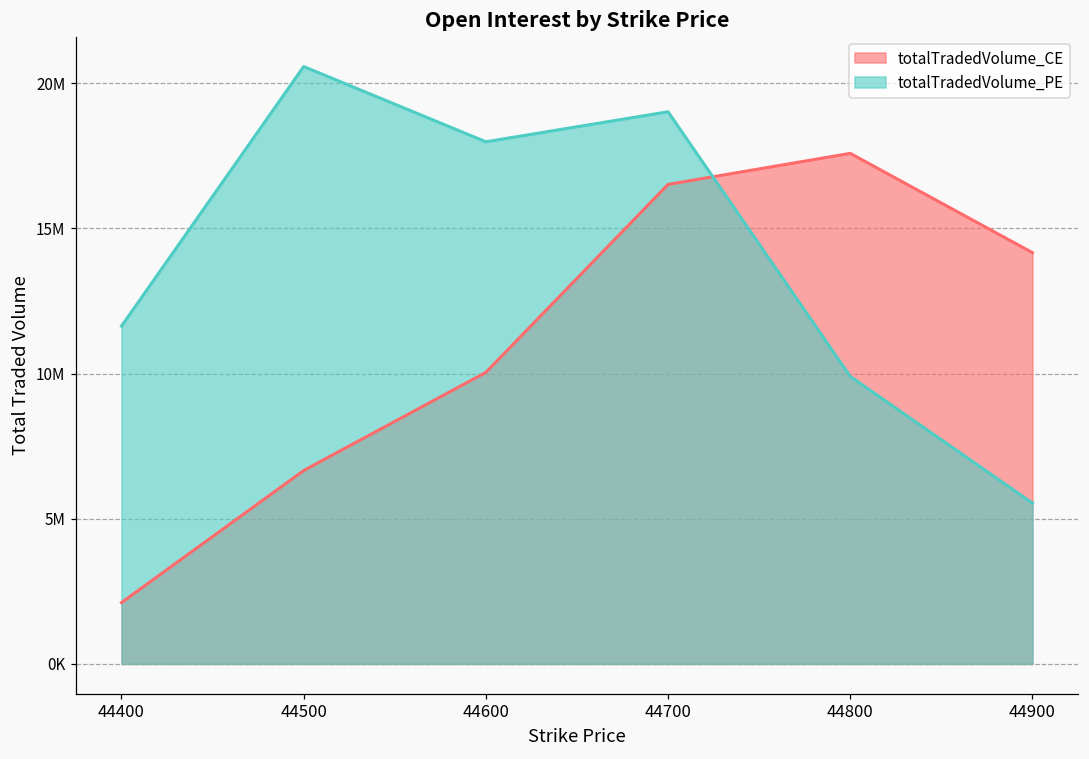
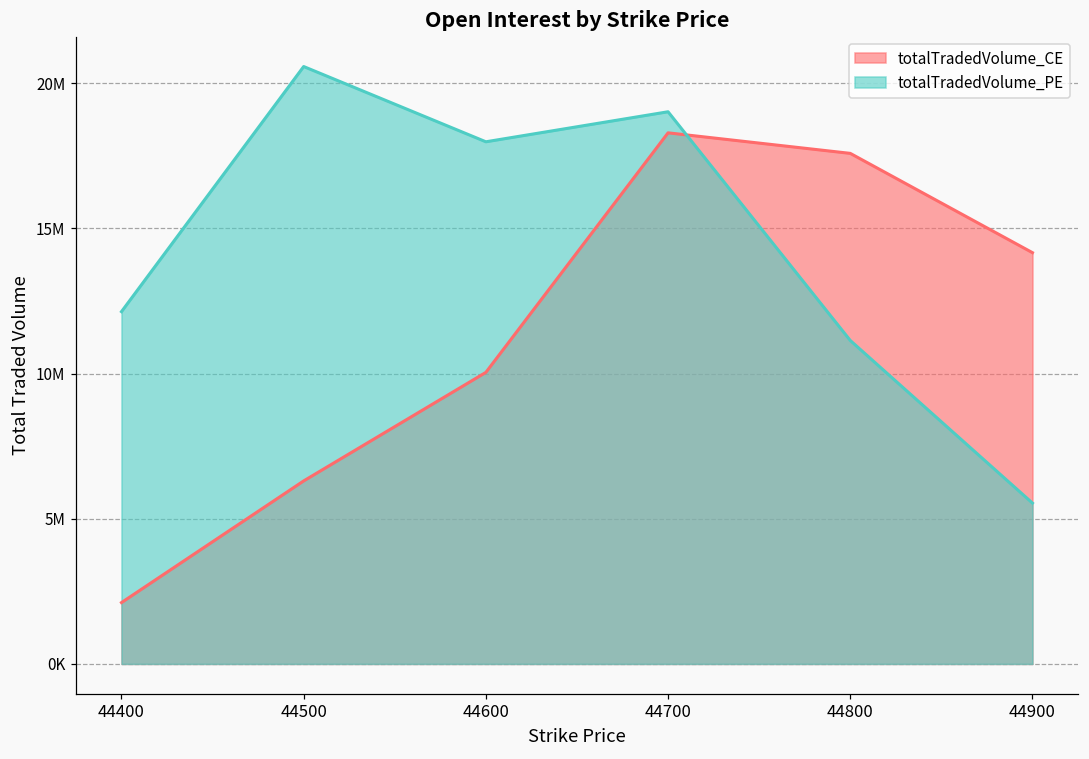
  {
    "totalTradedVolume_CE": {
      "44400": 2100000,
-     "44500": 6700000,
+     "44500": 6300000,
      "44600": 10000000,
-     "44700": 16500000,
+     "44700": 18300000,
      "44800": 17600000,
      "44900": 14200000
    },
    "totalTradedVolume_PE": {
-     "44400": 11600000,
+     "44400": 12100000,
      "44500": 20600000,
      "44600": 18000000,
      "44700": 19000000,
-     "44800": 9900000,
+     "44800": 11100000,
      "44900": 5500000
    }
  }
